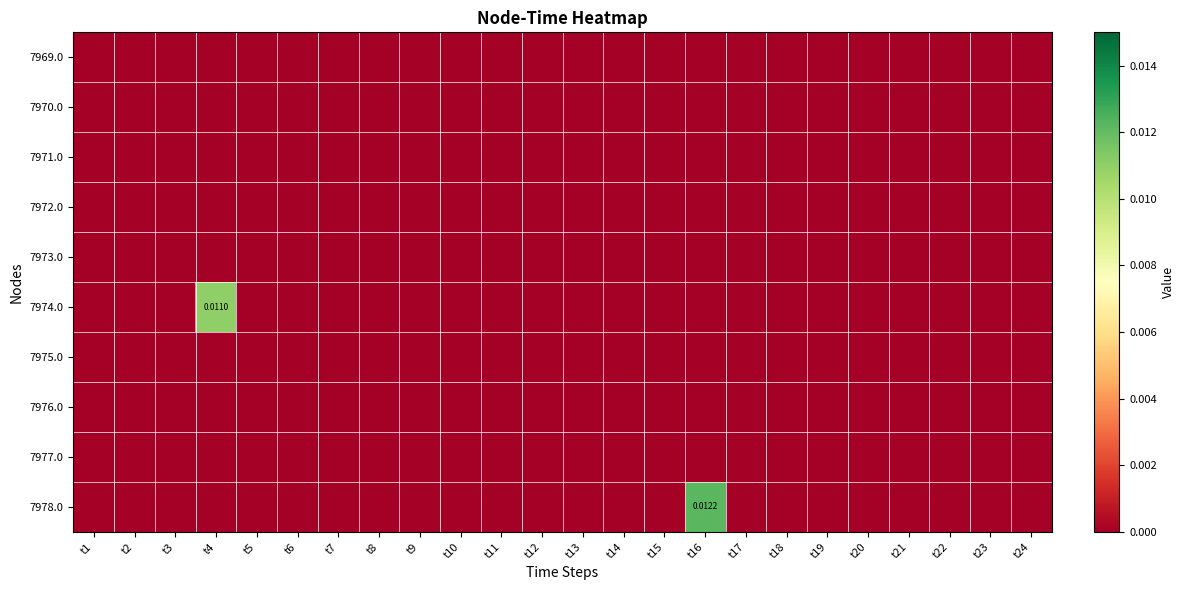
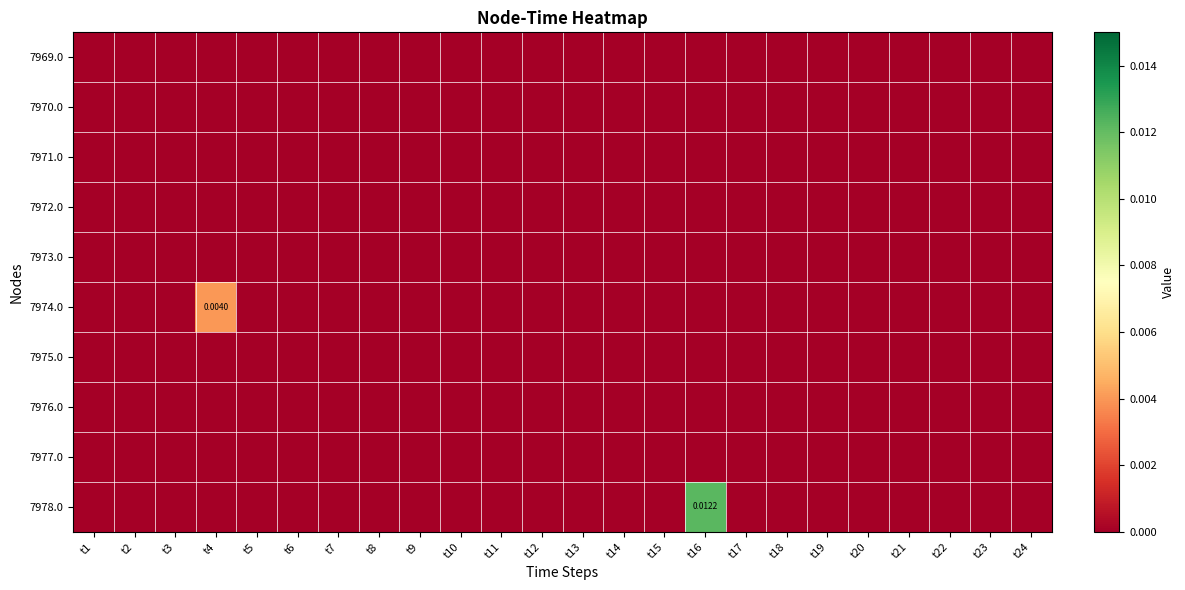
  {
    "7974.0": {
-     "t4": 0.0110
+     "t4": 0.0040
    },
    "7978.0": {
      "t16": 0.0122
    }
  }
